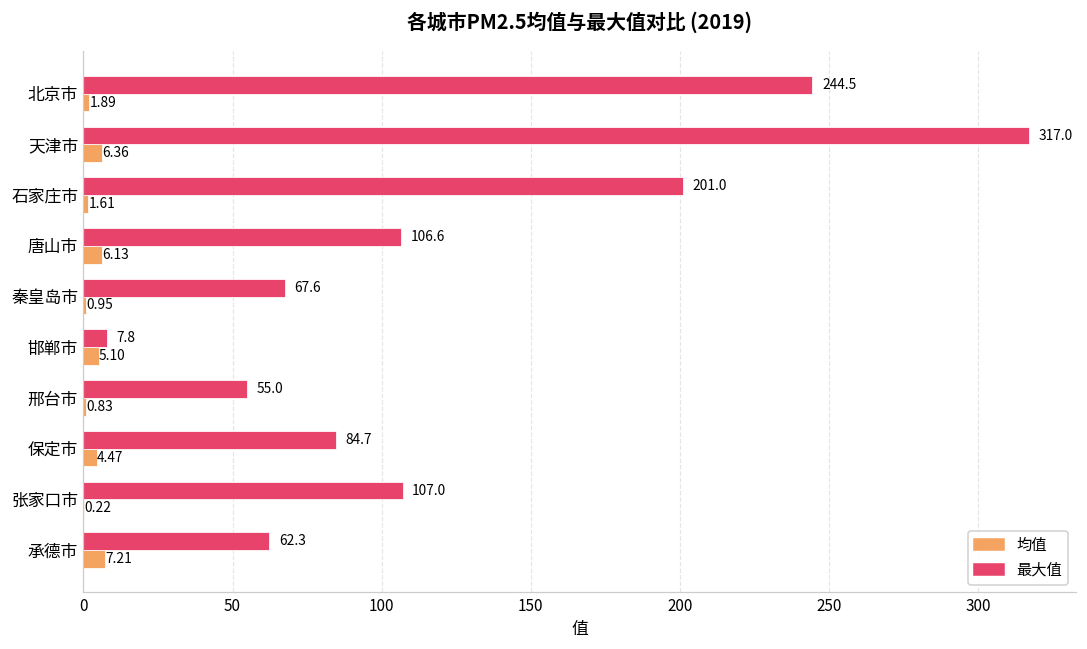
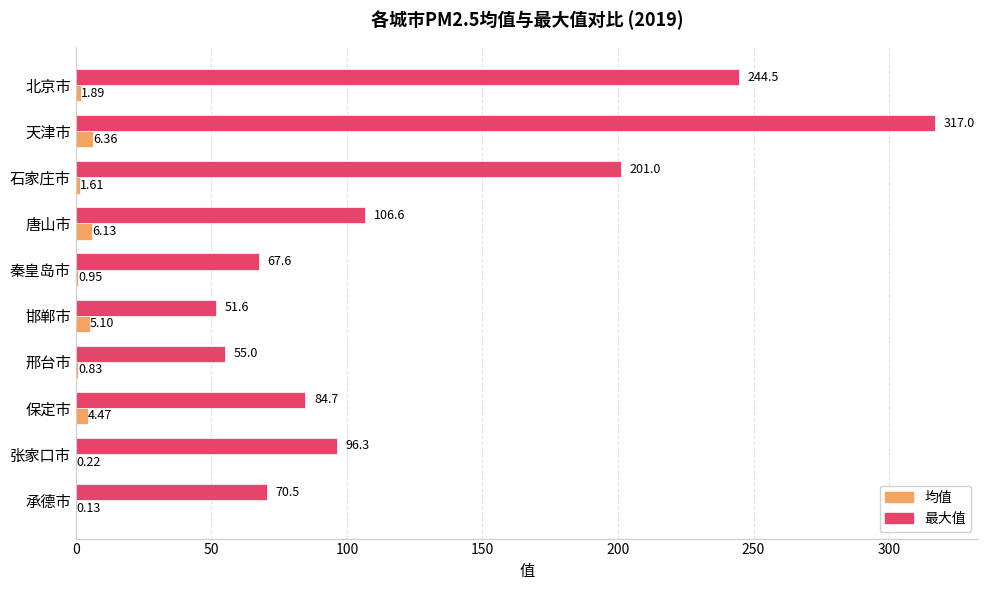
  {
    "均值": {
      "北京市": 1.89,
      "天津市": 6.36,
      "石家庄市": 1.61,
      "唐山市": 6.13,
      "秦皇岛市": 0.95,
      "邯郸市": 5.10,
      "邢台市": 0.83,
      "保定市": 4.47,
      "张家口市": 0.22,
-     "承德市": 7.21
+     "承德市": 0.13
    },
    "最大值": {
      "北京市": 244.5,
      "天津市": 317.0,
      "石家庄市": 201.0,
      "唐山市": 106.6,
      "秦皇岛市": 67.6,
-     "邯郸市": 7.8,
+     "邯郸市": 51.6,
      "邢台市": 55.0,
      "保定市": 84.7,
-     "张家口市": 107.0,
-     "承德市": 62.3
+     "张家口市": 96.3,
+     "承德市": 70.5
    }
  }
